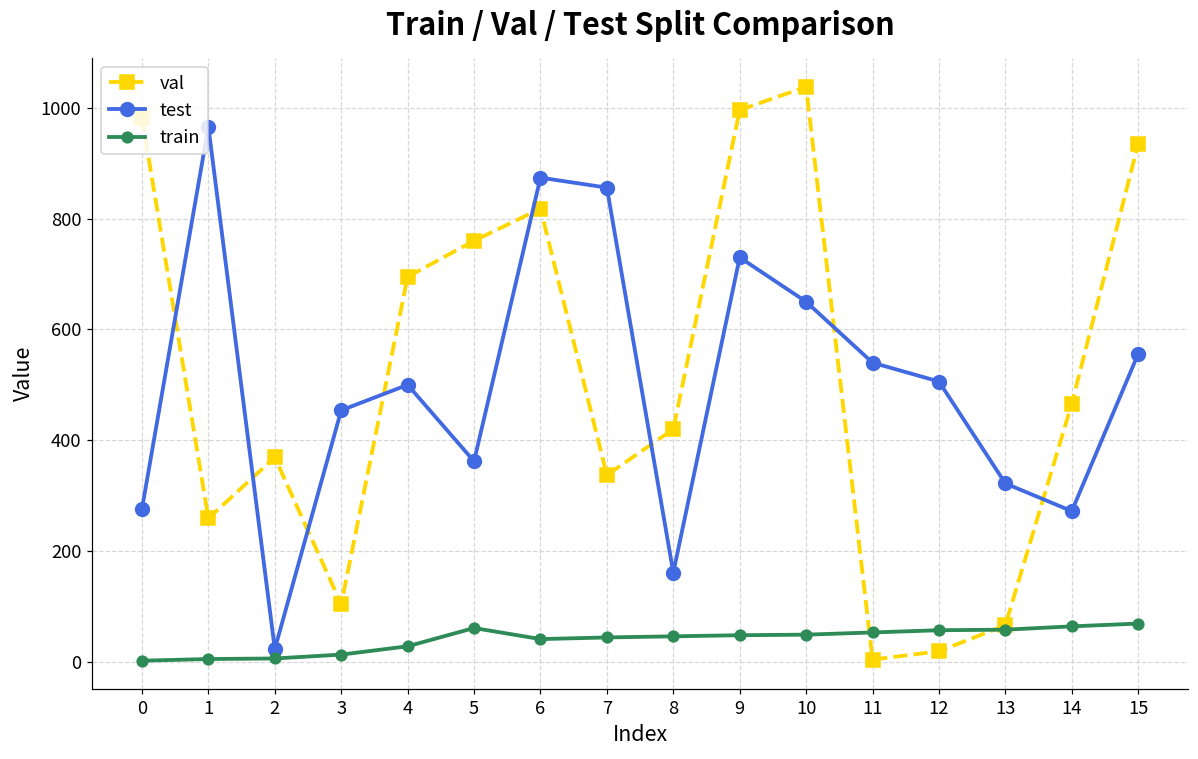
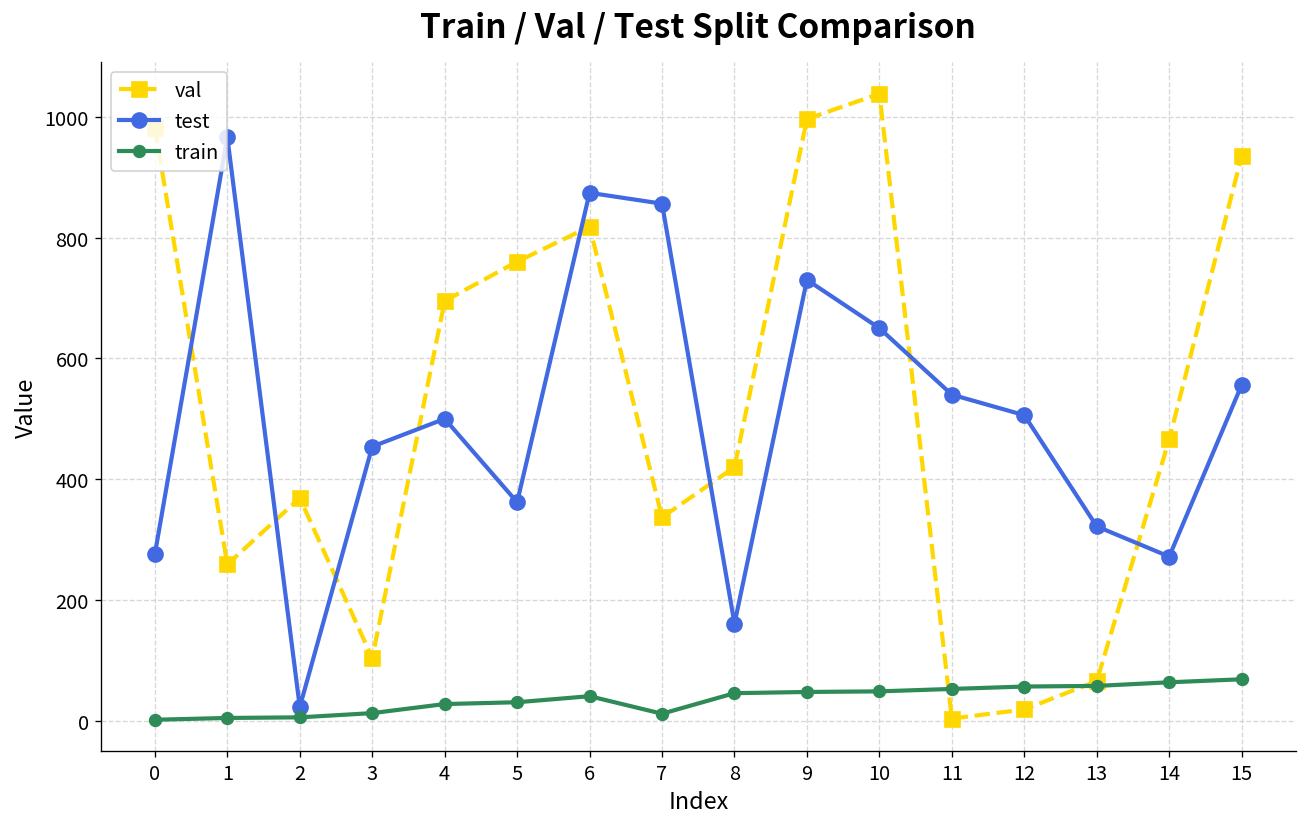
  {
    "val": {
      "1": 260,
      "2": 370,
      "3": 100,
      "4": 700,
      "5": 760,
      "6": 820,
      "7": 340,
      "8": 420,
      "9": 1000,
      "10": 1040,
      "11": 0,
      "12": 20,
      "13": 70,
      "14": 470,
      "15": 940
    },
    "test": {
      "0": 280,
      "1": 970,
      "2": 20,
      "3": 450,
      "4": 500,
      "5": 360,
      "6": 870,
      "7": 860,
      "8": 160,
      "9": 730,
      "10": 650,
      "11": 540,
      "12": 510,
      "13": 320,
      "14": 270,
      "15": 560
    },
    "train": {
      "0": 0,
      "1": 10,
      "2": 10,
      "3": 10,
      "4": 30,
-     "5": 60,
+     "5": 30,
      "6": 40,
-     "7": 40,
+     "7": 10,
      "8": 50,
      "9": 50,
      "10": 50,
      "11": 50,
      "12": 60,
      "13": 60,
      "14": 60,
      "15": 70
    }
  }
